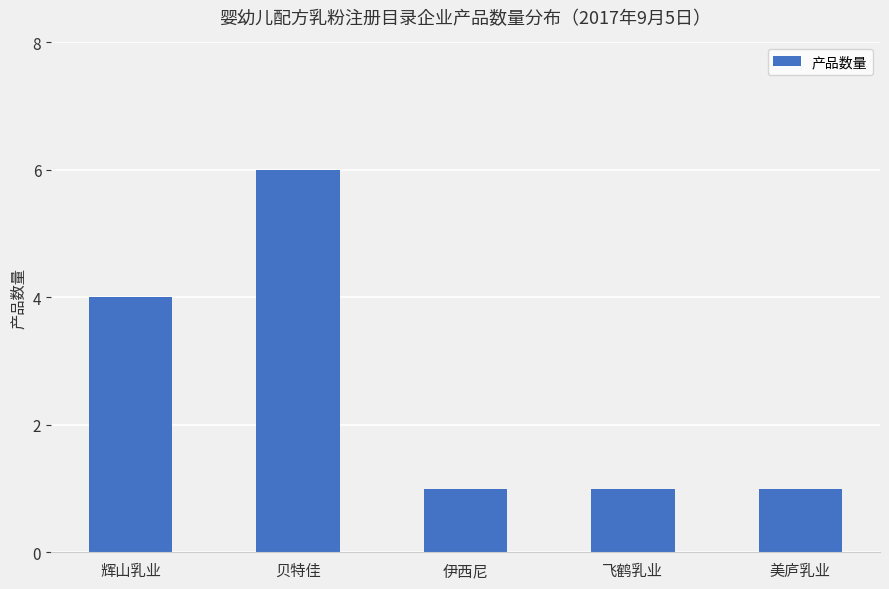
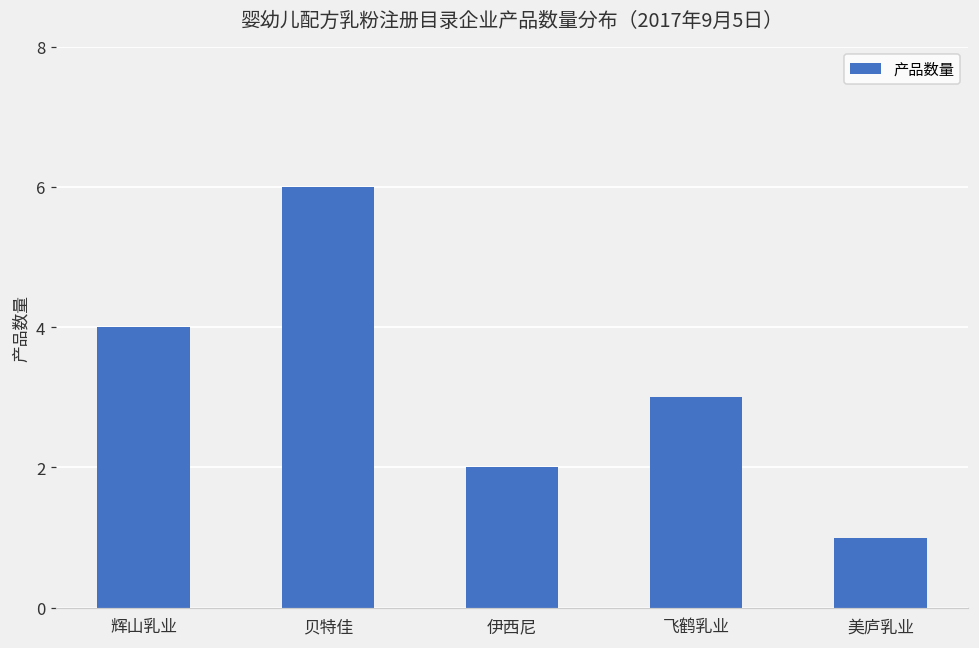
  {
    "辉山乳业": 4,
    "贝特佳": 6,
-   "伊西尼": 1,
-   "飞鹤乳业": 1,
+   "伊西尼": 2,
+   "飞鹤乳业": 3,
    "美庐乳业": 1
  }
